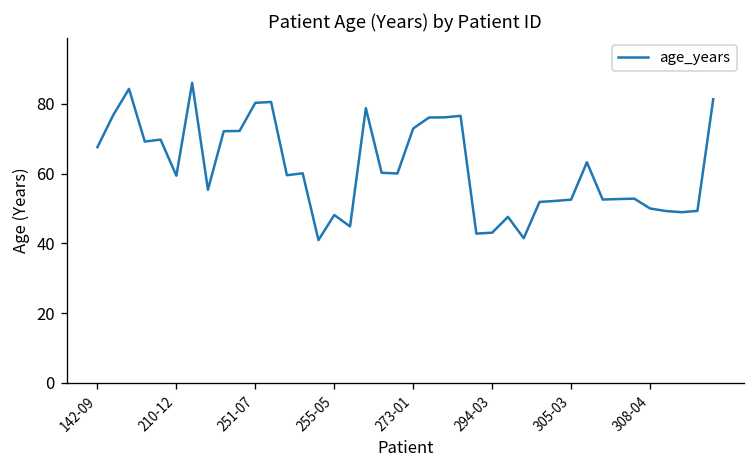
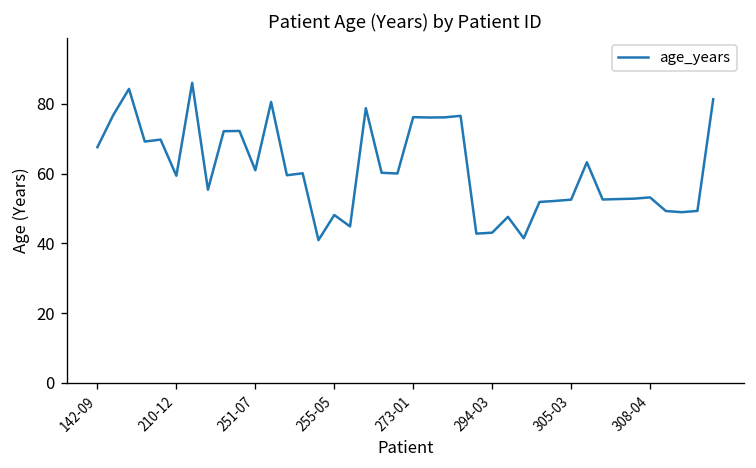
  {
    "142-09": 68,
    "210-12": 59,
-   "251-07": 80,
+   "251-07": 61,
    "255-05": 48,
-   "273-01": 73,
+   "273-01": 76,
    "294-03": 43,
    "305-03": 53,
-   "308-04": 50
+   "308-04": 53
  }
